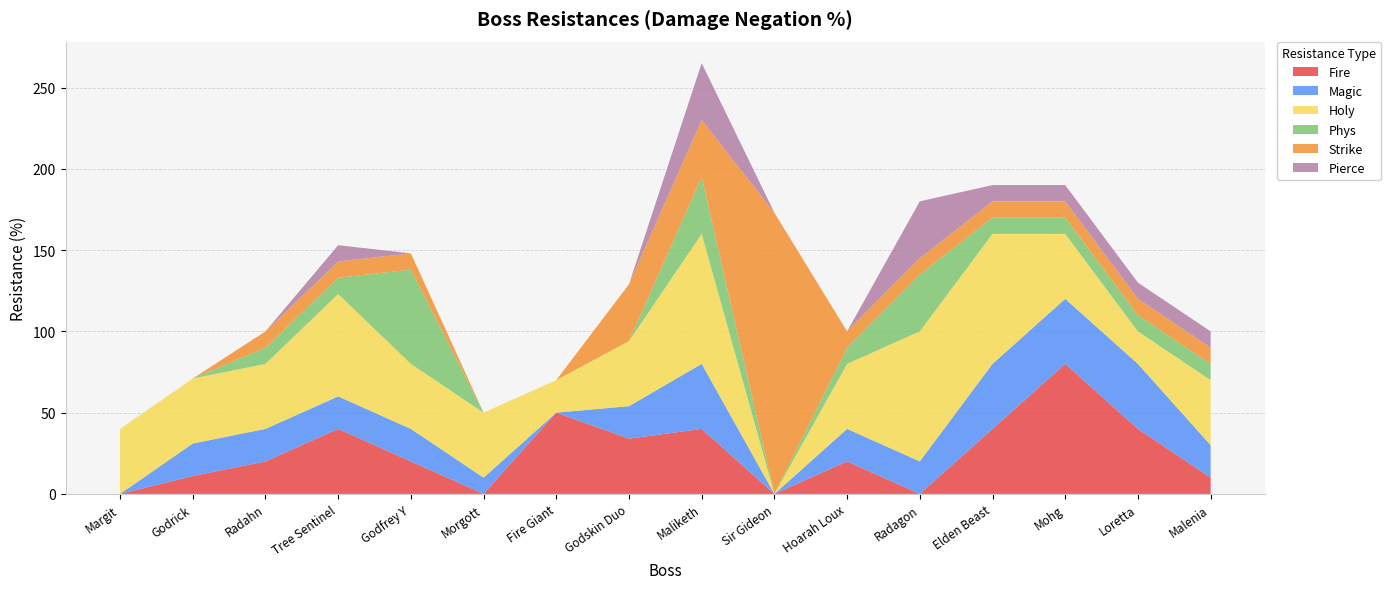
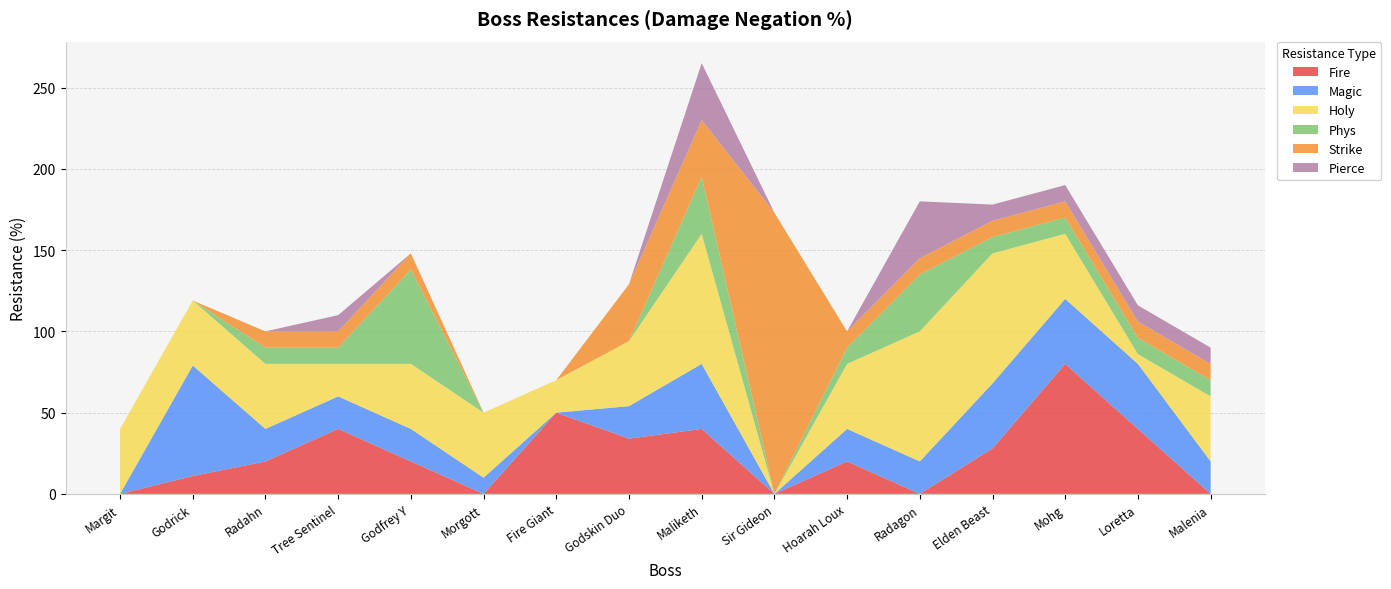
  {
    "Fire": {
      "Godrick": 11,
      "Radahn": 20,
      "Tree Sentinel": 40,
      "Godfrey Y": 20,
      "Morgott": 0,
      "Godskin Duo": 34,
      "Maliketh": 40,
      "Hoarah Loux": 20,
      "Radagon": 0,
-     "Elden Beast": 40,
+     "Elden Beast": 28,
      "Mohg": 80,
      "Loretta": 40,
-     "Malenia": 10
+     "Malenia": 0
    },
    "Magic": {
-     "Godrick": 20,
+     "Godrick": 68,
      "Radahn": 20,
      "Tree Sentinel": 20,
      "Godfrey Y": 20,
      "Morgott": 10,
      "Godskin Duo": 20,
      "Maliketh": 40,
      "Hoarah Loux": 20,
      "Radagon": 20,
      "Elden Beast": 40,
      "Mohg": 40,
      "Loretta": 40,
      "Malenia": 20
    },
    "Holy": {
      "Radahn": 40,
-     "Tree Sentinel": 63,
+     "Tree Sentinel": 20,
      "Godfrey Y": 40,
      "Maliketh": 80,
      "Hoarah Loux": 40,
      "Radagon": 80,
      "Elden Beast": 80,
      "Mohg": 40,
-     "Loretta": 20,
+     "Loretta": 6,
      "Malenia": 40
    },
    "Phys": {
      "Radahn": 10,
      "Tree Sentinel": 10,
      "Godfrey Y": 58,
      "Maliketh": 35,
      "Hoarah Loux": 10,
      "Radagon": 35,
      "Elden Beast": 10,
      "Mohg": 10,
      "Loretta": 10,
      "Malenia": 10
    },
    "Strike": {
      "Tree Sentinel": 10,
      "Maliketh": 35,
      "Radagon": 10,
      "Elden Beast": 10,
      "Mohg": 10,
      "Loretta": 10,
      "Malenia": 10
    },
    "Pierce": {
      "Tree Sentinel": 10,
      "Maliketh": 35,
      "Radagon": 35,
      "Elden Beast": 10,
      "Mohg": 10,
      "Loretta": 10,
      "Malenia": 10
    }
  }
